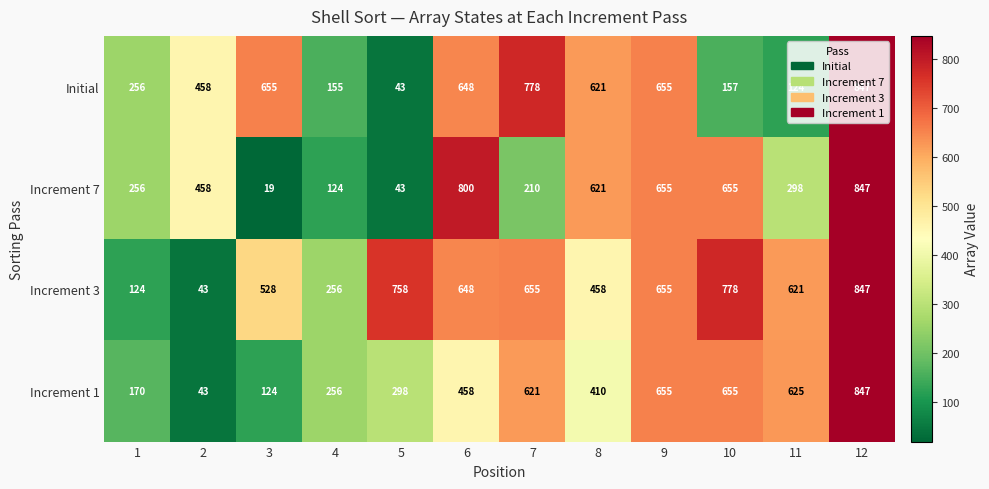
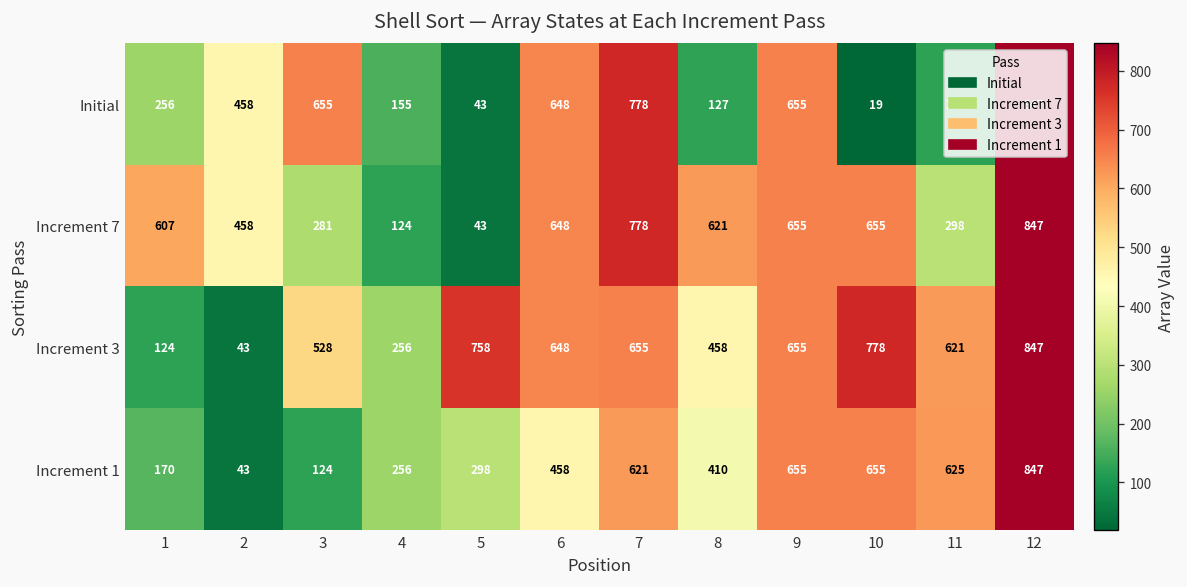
  {
    "Initial": {
      "1": 256,
      "2": 458,
      "3": 655,
      "4": 155,
      "5": 43,
      "6": 648,
      "7": 778,
-     "8": 621,
+     "8": 127,
      "9": 655,
-     "10": 157
+     "10": 19
    },
    "Increment 7": {
-     "1": 256,
+     "1": 607,
      "2": 458,
-     "3": 19,
+     "3": 281,
      "4": 124,
      "5": 43,
-     "6": 800,
-     "7": 210,
+     "6": 648,
+     "7": 778,
      "8": 621,
      "9": 655,
      "10": 655,
      "11": 298,
      "12": 847
    },
    "Increment 3": {
      "1": 124,
      "2": 43,
      "3": 528,
      "4": 256,
      "5": 758,
      "6": 648,
      "7": 655,
      "8": 458,
      "9": 655,
      "10": 778,
      "11": 621,
      "12": 847
    },
    "Increment 1": {
      "1": 170,
      "2": 43,
      "3": 124,
      "4": 256,
      "5": 298,
      "6": 458,
      "7": 621,
      "8": 410,
      "9": 655,
      "10": 655,
      "11": 625,
      "12": 847
    }
  }
